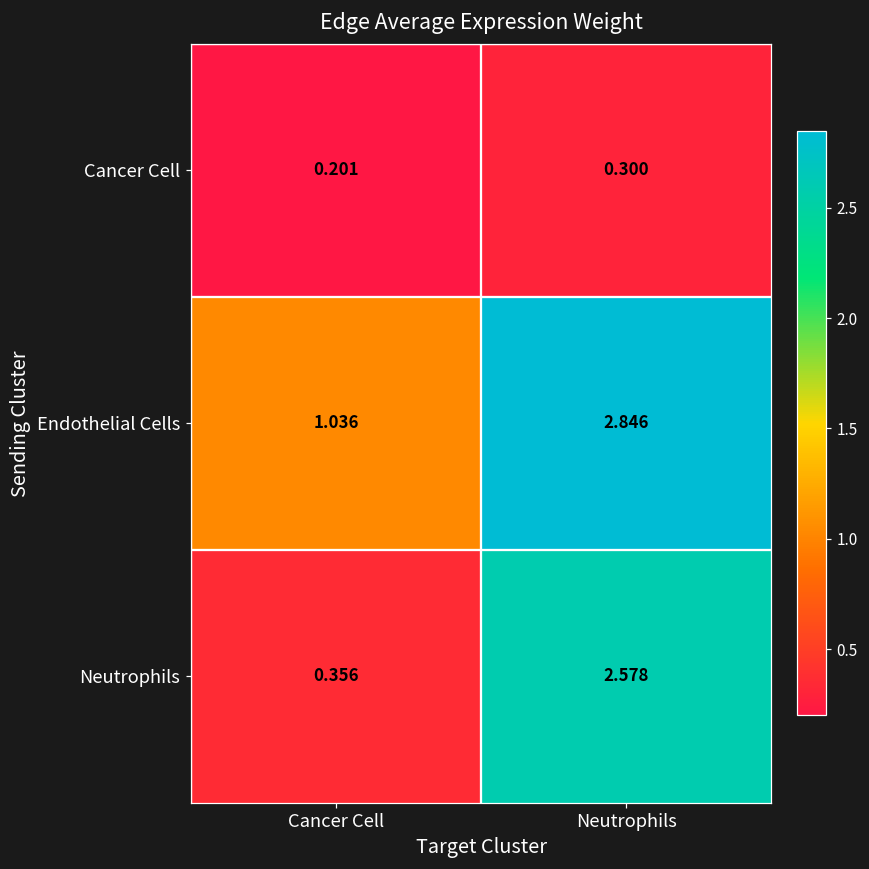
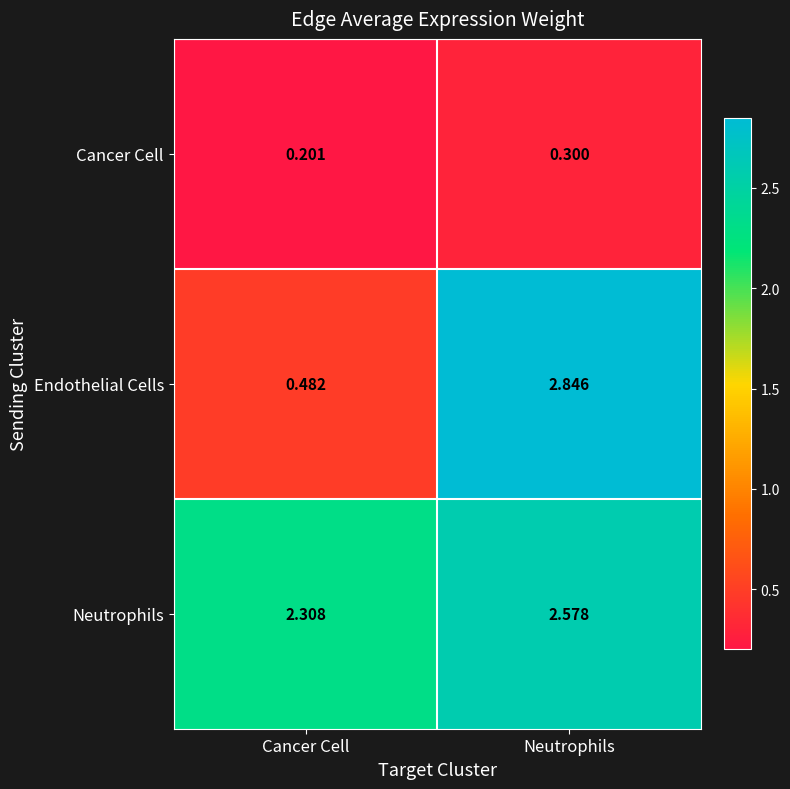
  {
    "Cancer Cell": {
      "Cancer Cell": 0.201,
      "Neutrophils": 0.300
    },
    "Endothelial Cells": {
-     "Cancer Cell": 1.036,
+     "Cancer Cell": 0.482,
      "Neutrophils": 2.846
    },
    "Neutrophils": {
-     "Cancer Cell": 0.356,
+     "Cancer Cell": 2.308,
      "Neutrophils": 2.578
    }
  }
